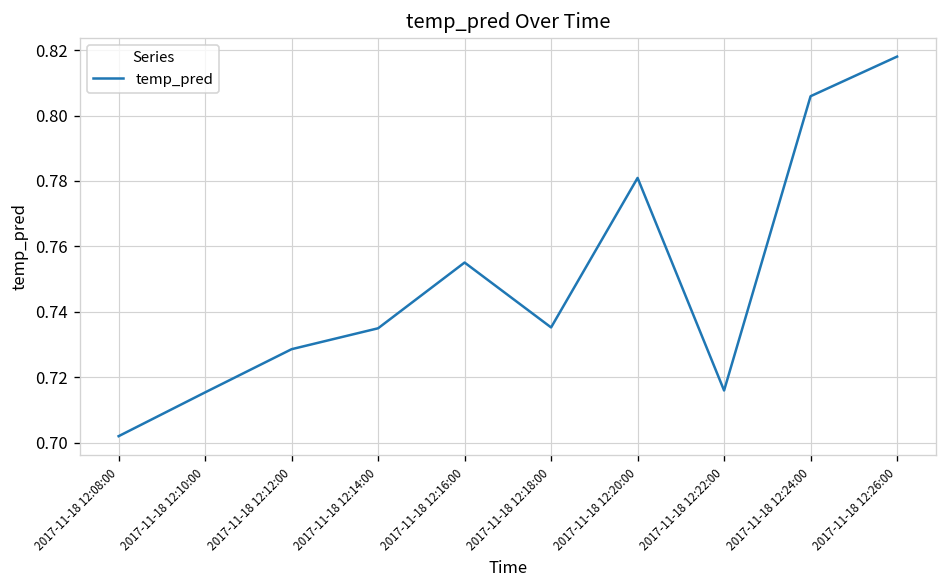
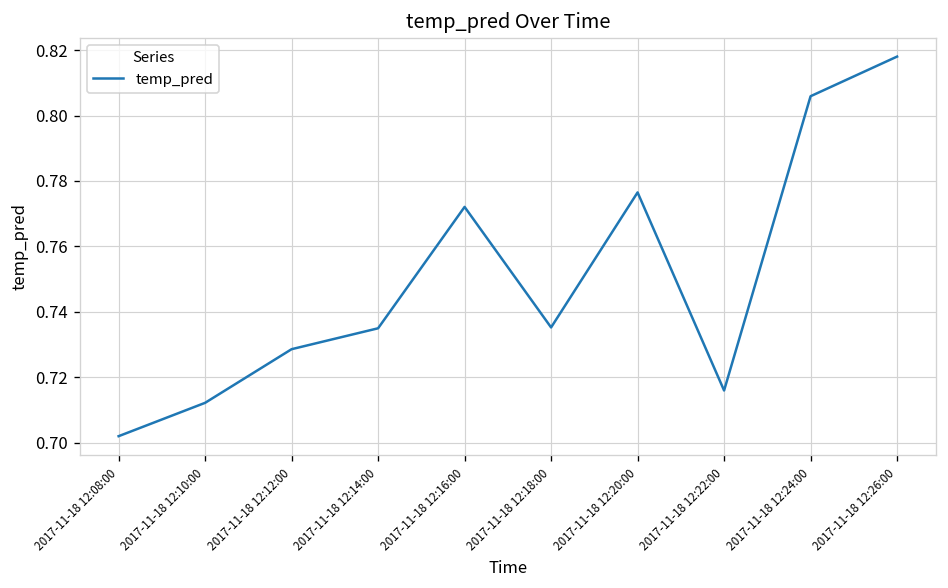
  {
    "2017-11-18 12:08:00": 0.702,
-   "2017-11-18 12:10:00": 0.715,
+   "2017-11-18 12:10:00": 0.712,
    "2017-11-18 12:12:00": 0.729,
    "2017-11-18 12:14:00": 0.735,
-   "2017-11-18 12:16:00": 0.755,
+   "2017-11-18 12:16:00": 0.772,
    "2017-11-18 12:18:00": 0.735,
-   "2017-11-18 12:20:00": 0.781,
+   "2017-11-18 12:20:00": 0.777,
    "2017-11-18 12:22:00": 0.716,
    "2017-11-18 12:24:00": 0.806,
    "2017-11-18 12:26:00": 0.818
  }
